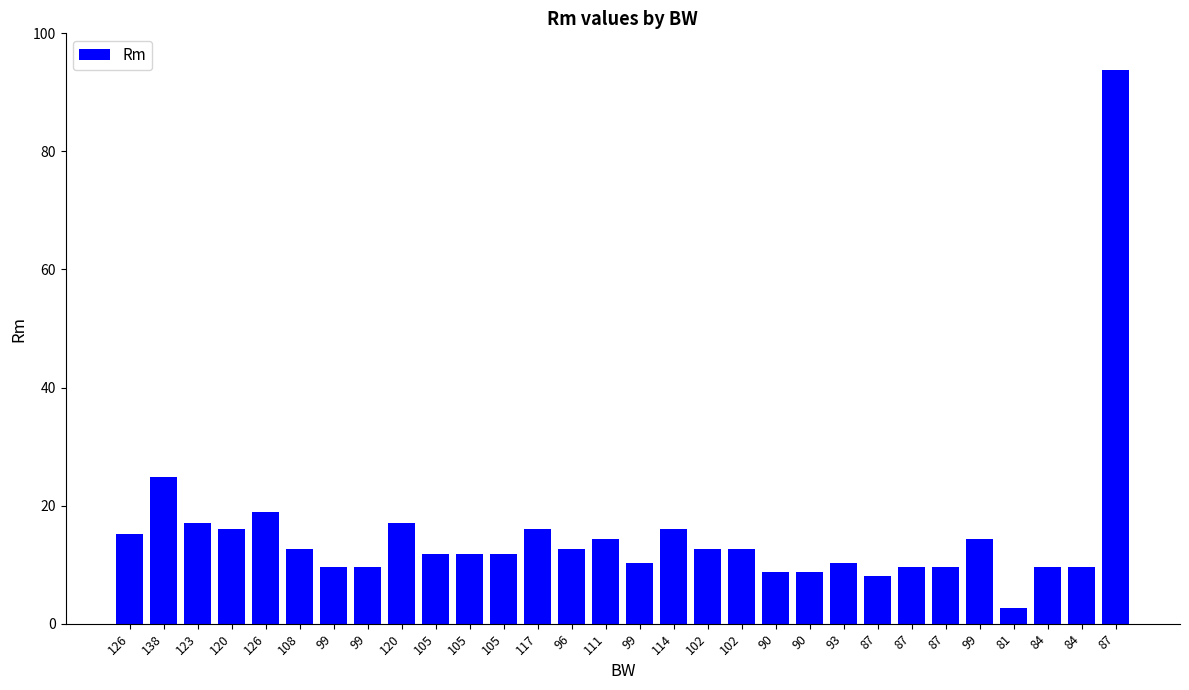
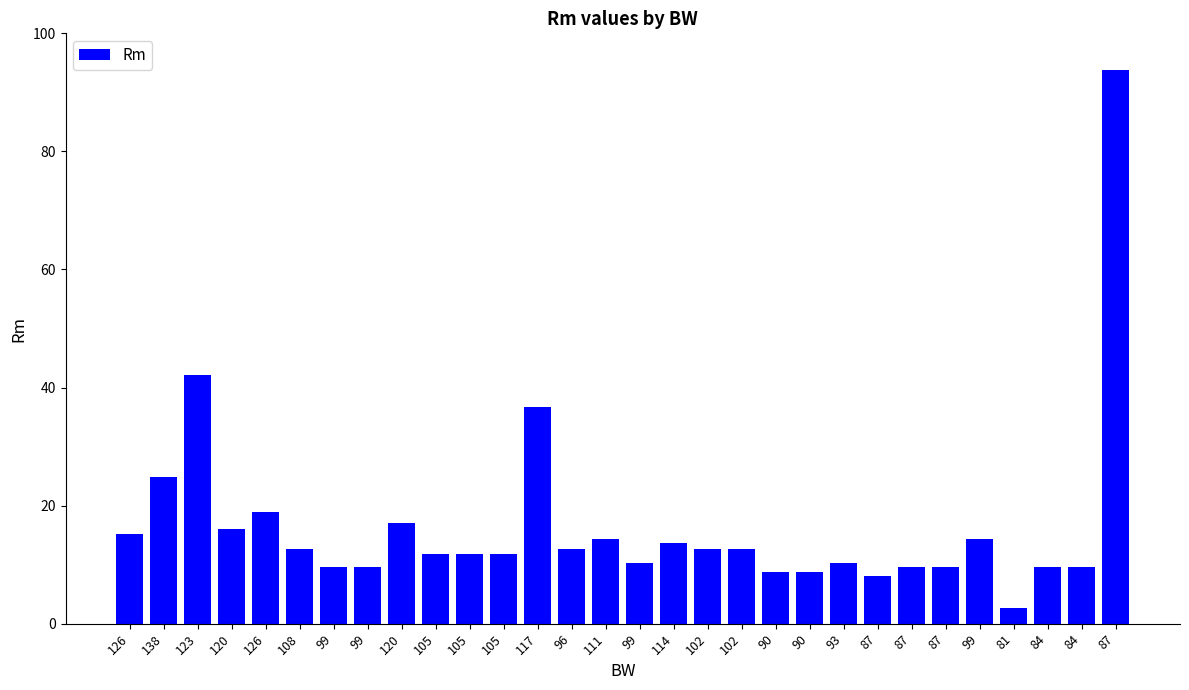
  {
    "138": 25,
-   "123": 17,
+   "123": 42,
    "108": 13,
-   "117": 16,
+   "117": 37,
    "96": 13,
    "111": 14,
-   "114": 16,
+   "114": 14,
    "93": 10,
    "81": 3
  }
